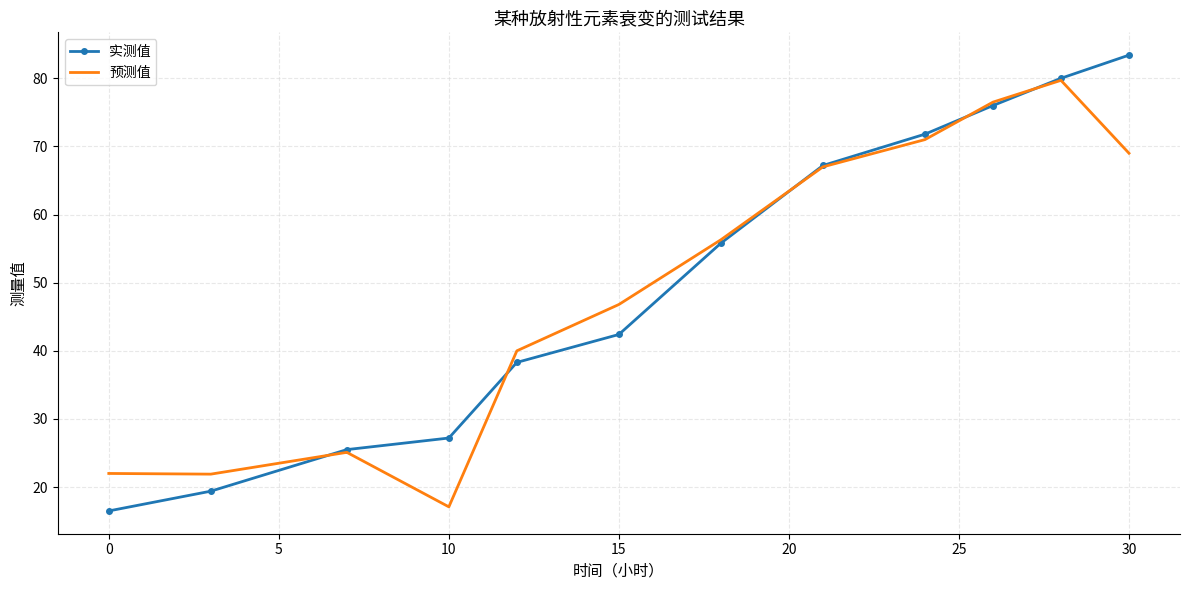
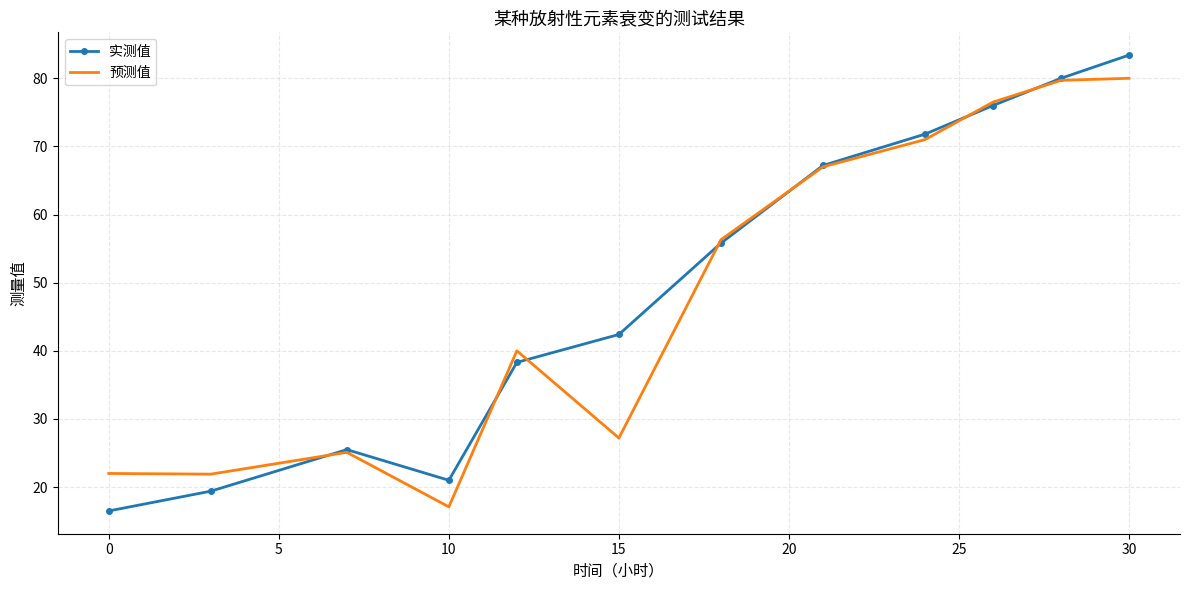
  {
    "实测值": {
      "0": 17,
-     "10": 27,
+     "10": 21,
      "15": 42,
      "30": 83
    },
    "预测值": {
      "0": 22,
      "10": 17,
-     "15": 47,
-     "30": 69
+     "15": 27,
+     "30": 80
    }
  }
